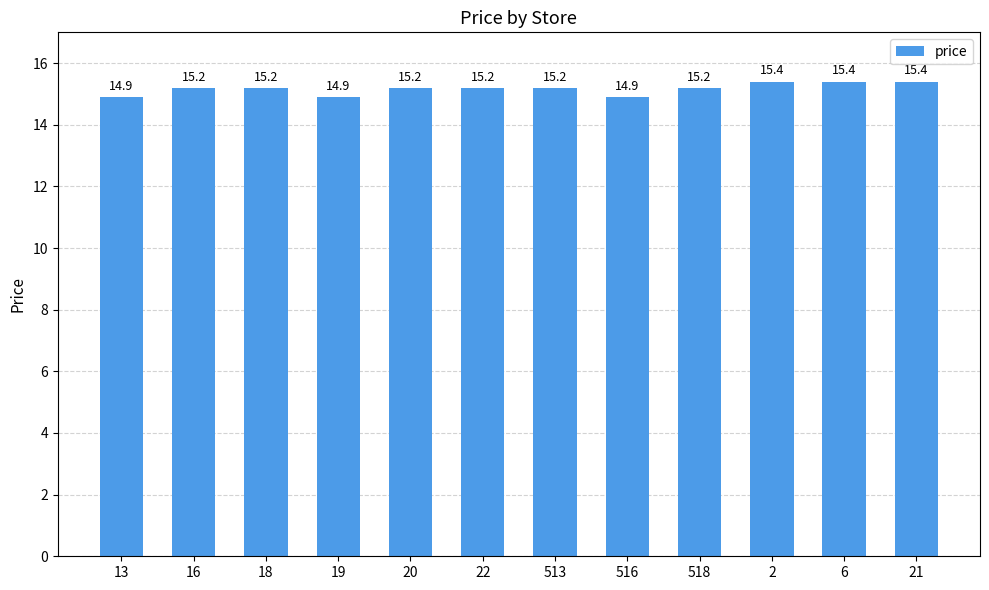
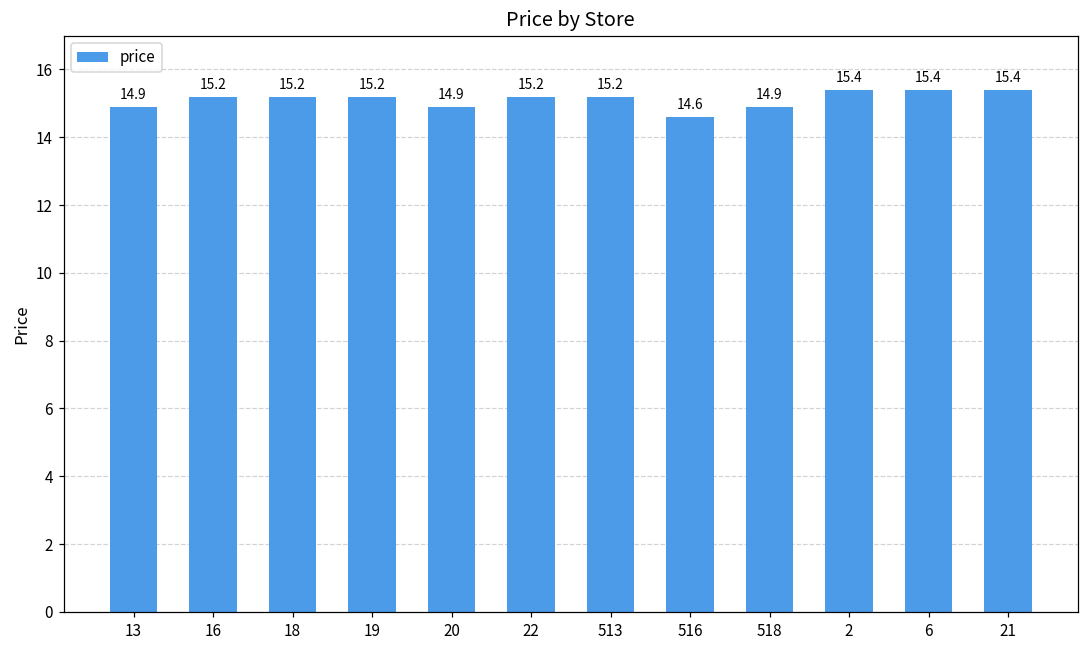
  {
    "13": 14.9,
    "16": 15.2,
    "18": 15.2,
-   "19": 14.9,
-   "20": 15.2,
+   "19": 15.2,
+   "20": 14.9,
    "22": 15.2,
    "513": 15.2,
-   "516": 14.9,
-   "518": 15.2,
+   "516": 14.6,
+   "518": 14.9,
    "2": 15.4,
    "6": 15.4,
    "21": 15.4
  }
